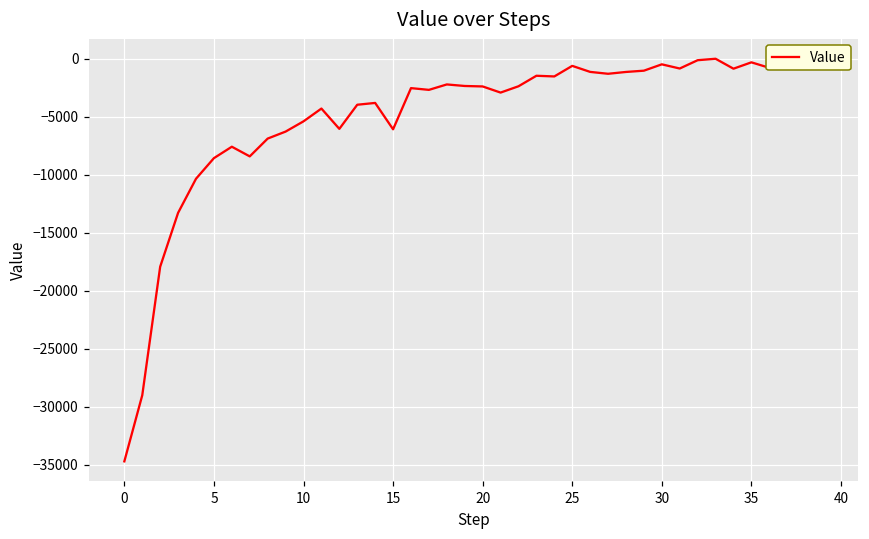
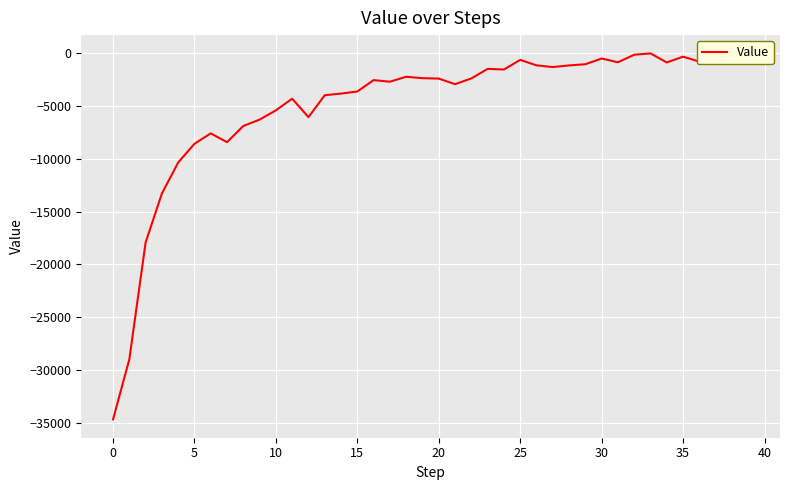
  {
    "0": -34700,
    "5": -8600,
    "10": -5400,
-   "15": -6100,
+   "15": -3600,
    "20": -2400,
    "25": -600,
    "30": -500,
    "35": -300
  }
